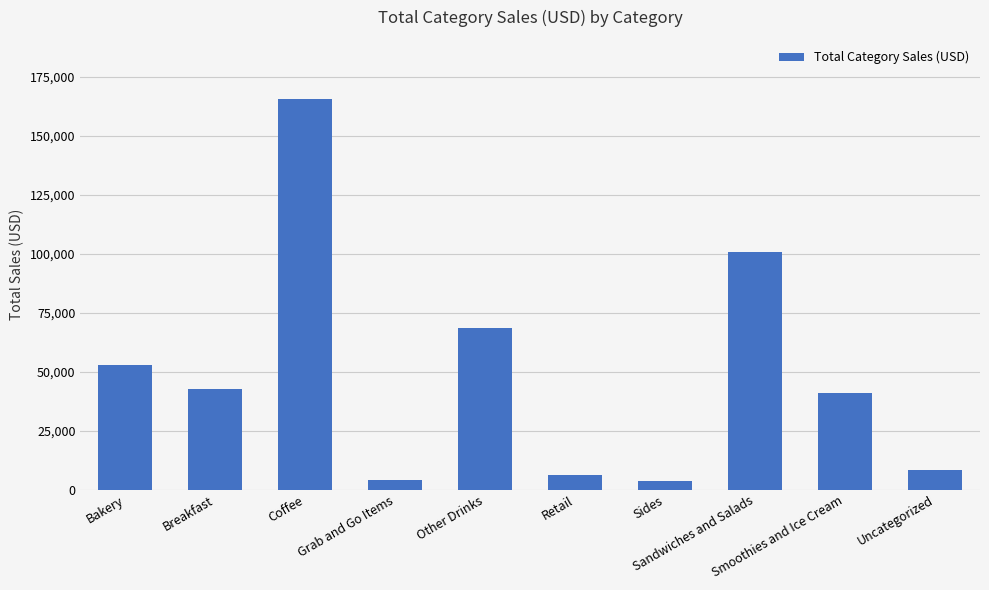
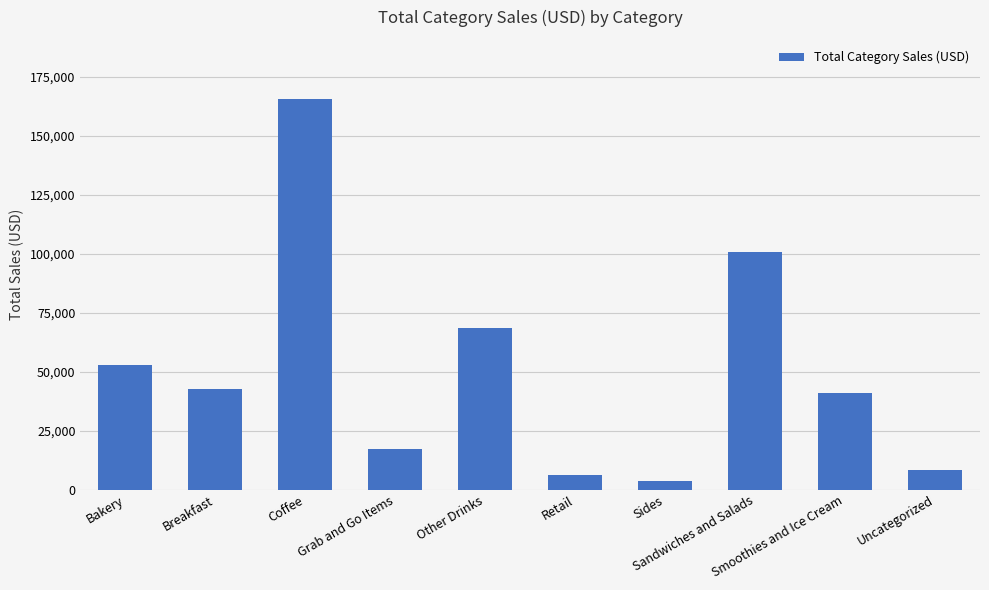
  {
    "Bakery": "53,000",
    "Breakfast": "43,000",
    "Coffee": "166,000",
-   "Grab and Go Items": "4,000",
+   "Grab and Go Items": "17,000",
    "Other Drinks": "69,000",
    "Retail": "6,000",
    "Sides": "4,000",
    "Sandwiches and Salads": "101,000",
    "Smoothies and Ice Cream": "41,000",
    "Uncategorized": "8,000"
  }
